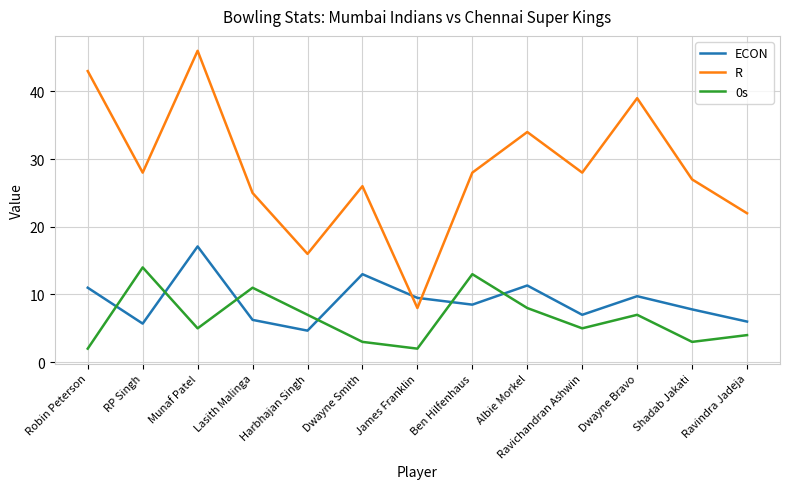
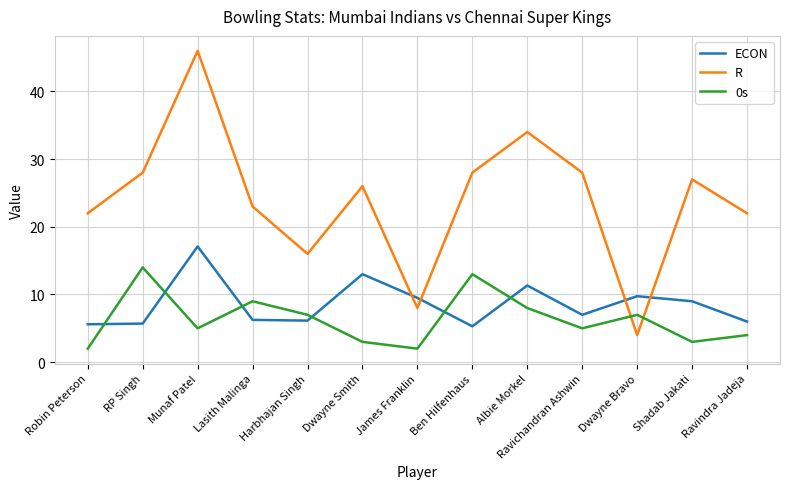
  {
    "ECON": {
-     "Robin Peterson": 11,
+     "Robin Peterson": 6,
      "RP Singh": 6,
      "Munaf Patel": 17,
      "Lasith Malinga": 6,
-     "Harbhajan Singh": 5,
+     "Harbhajan Singh": 6,
      "Dwayne Smith": 13,
      "James Franklin": 10,
-     "Ben Hilfenhaus": 9,
+     "Ben Hilfenhaus": 5,
      "Albie Morkel": 11,
      "Ravichandran Ashwin": 7,
      "Dwayne Bravo": 10,
-     "Shadab Jakati": 8,
+     "Shadab Jakati": 9,
      "Ravindra Jadeja": 6
    },
    "R": {
-     "Robin Peterson": 43,
+     "Robin Peterson": 22,
      "RP Singh": 28,
      "Munaf Patel": 46,
-     "Lasith Malinga": 25,
+     "Lasith Malinga": 23,
      "Harbhajan Singh": 16,
      "Dwayne Smith": 26,
      "James Franklin": 8,
      "Ben Hilfenhaus": 28,
      "Albie Morkel": 34,
      "Ravichandran Ashwin": 28,
-     "Dwayne Bravo": 39,
+     "Dwayne Bravo": 4,
      "Shadab Jakati": 27,
      "Ravindra Jadeja": 22
    },
    "0s": {
      "Robin Peterson": 2,
      "RP Singh": 14,
      "Munaf Patel": 5,
-     "Lasith Malinga": 11,
+     "Lasith Malinga": 9,
      "Harbhajan Singh": 7,
      "Dwayne Smith": 3,
      "James Franklin": 2,
      "Ben Hilfenhaus": 13,
      "Albie Morkel": 8,
      "Ravichandran Ashwin": 5,
      "Dwayne Bravo": 7,
      "Shadab Jakati": 3,
      "Ravindra Jadeja": 4
    }
  }
